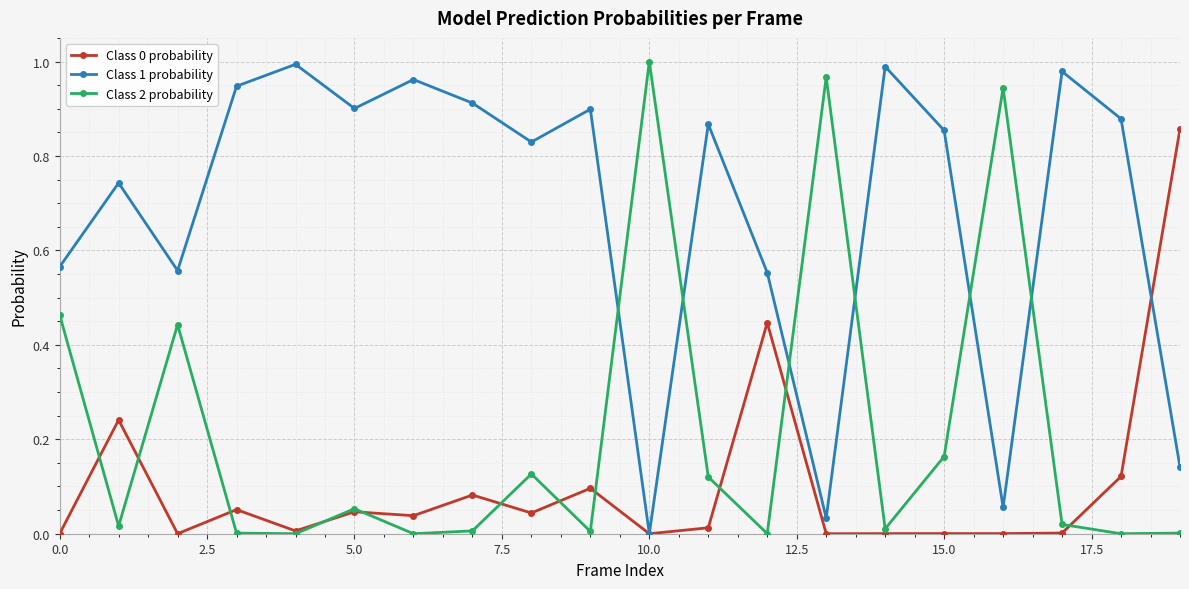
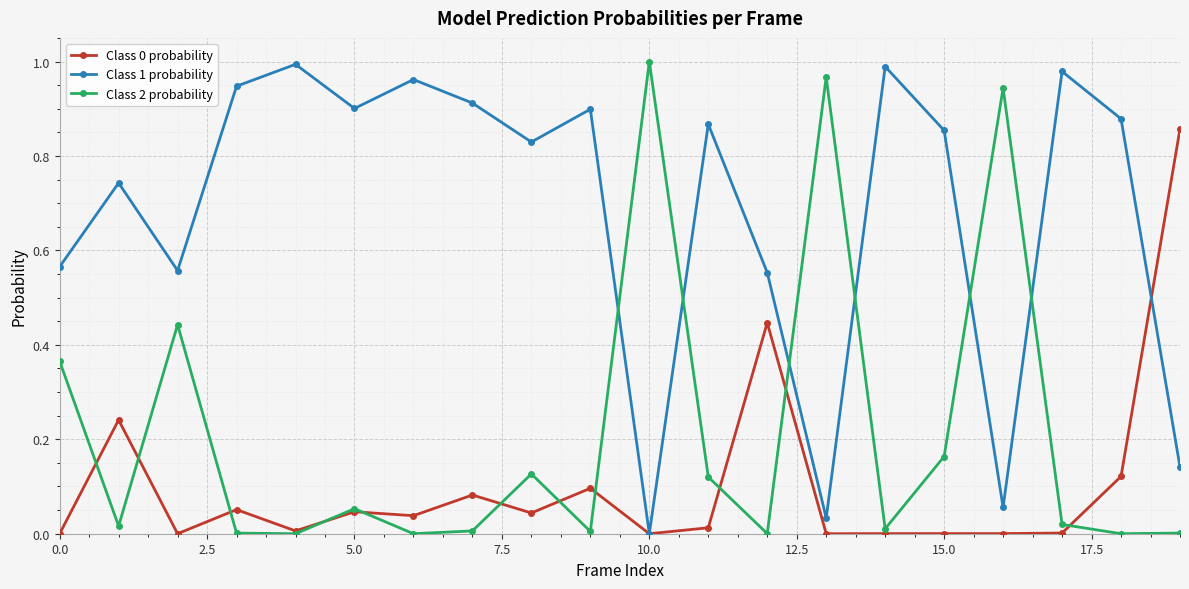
  {
    "Class 0 probability": {
      "0.0": 0.00,
      "5.0": 0.05,
      "15.0": 0.00
    },
    "Class 1 probability": {
      "0.0": 0.57,
      "5.0": 0.90,
      "15.0": 0.85
    },
    "Class 2 probability": {
-     "0.0": 0.46,
+     "0.0": 0.37,
      "5.0": 0.05,
      "10.0": 1.00,
      "15.0": 0.16
    }
  }
